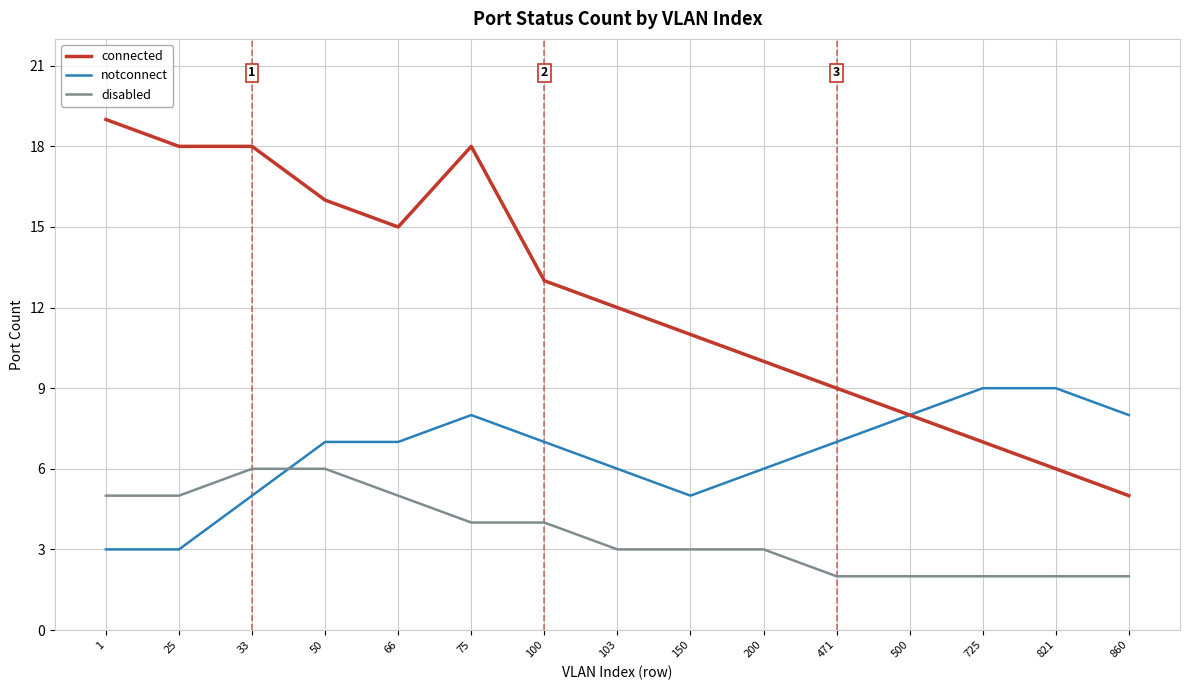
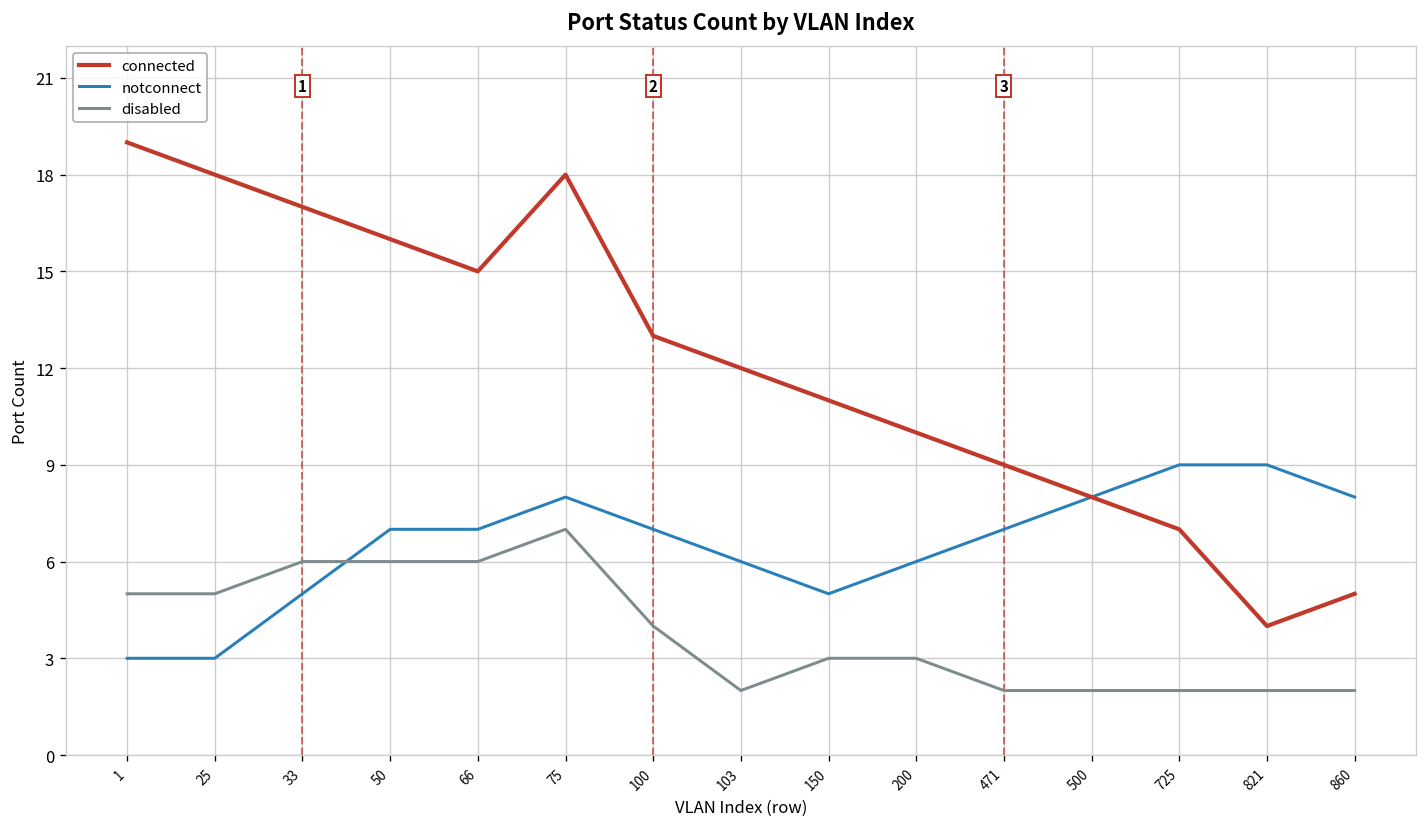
  {
    "connected": {
      "1": 19,
      "25": 18,
-     "33": 18,
+     "33": 17,
      "50": 16,
      "66": 15,
      "75": 18,
      "100": 13,
      "103": 12,
      "150": 11,
      "200": 10,
      "471": 9,
      "725": 7,
-     "821": 6,
+     "821": 4,
      "860": 5
    },
    "notconnect": {
      "1": 3,
      "25": 3,
      "33": 5,
      "50": 7,
      "66": 7,
      "75": 8,
      "100": 7,
      "103": 6,
      "150": 5,
      "200": 6,
      "471": 7,
      "725": 9,
      "821": 9,
      "860": 8
    },
    "disabled": {
      "1": 5,
      "25": 5,
      "33": 6,
      "50": 6,
-     "66": 5,
-     "75": 4,
+     "66": 6,
+     "75": 7,
      "100": 4,
-     "103": 3,
+     "103": 2,
      "150": 3,
      "200": 3,
      "471": 2,
      "500": 2,
      "725": 2,
      "821": 2,
      "860": 2
    }
  }
